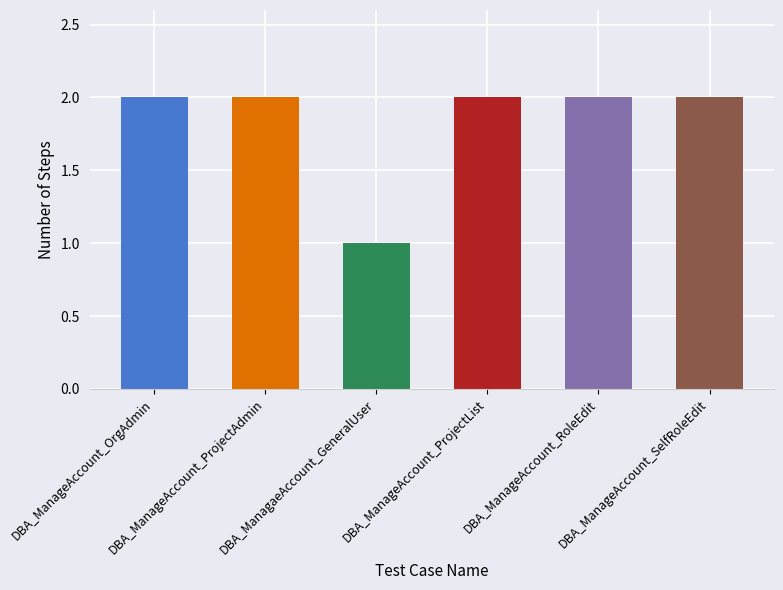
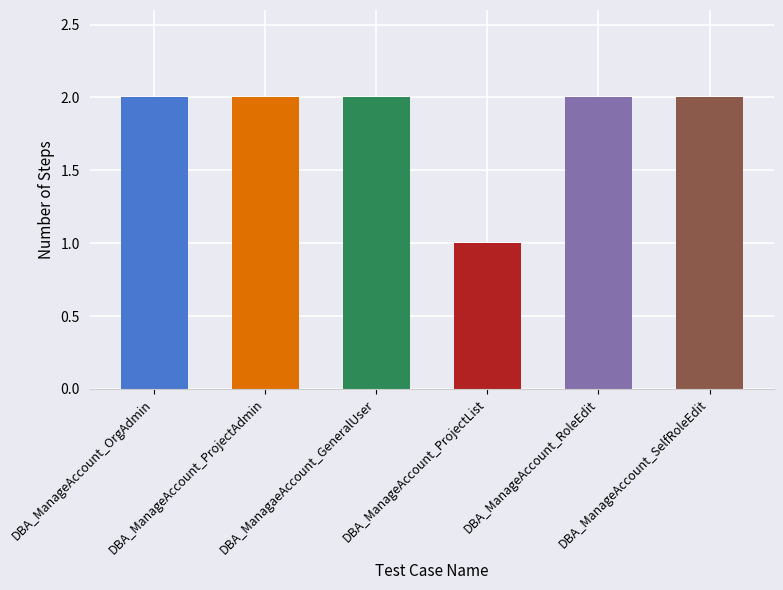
  {
    "DBA_ManageAccount_OrgAdmin": 2,
    "DBA_ManageAccount_ProjectAdmin": 2,
-   "DBA_ManagaeAccount_GeneralUser": 1,
-   "DBA_ManageAccount_ProjectList": 2,
+   "DBA_ManagaeAccount_GeneralUser": 2,
+   "DBA_ManageAccount_ProjectList": 1,
    "DBA_ManageAccount_RoleEdit": 2,
    "DBA_ManageAccount_SelfRoleEdit": 2
  }
